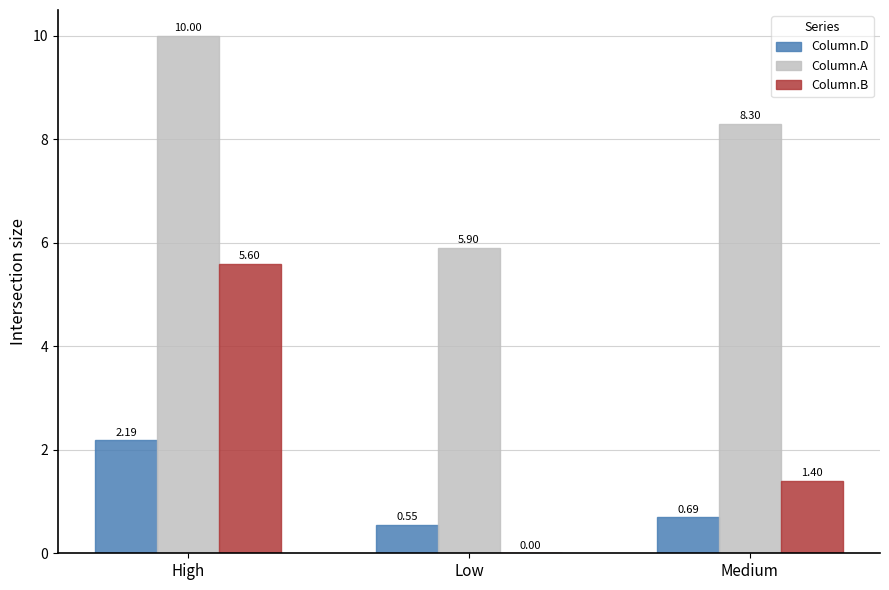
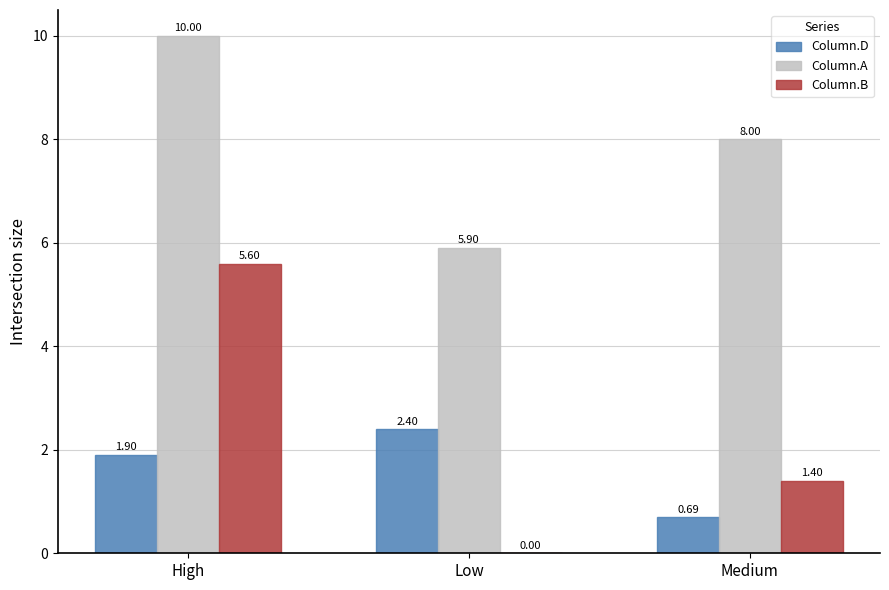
  {
    "Column.D": {
-     "High": 2.19,
-     "Low": 0.55,
+     "High": 1.90,
+     "Low": 2.40,
      "Medium": 0.69
    },
    "Column.A": {
      "High": 10.00,
      "Low": 5.90,
-     "Medium": 8.30
+     "Medium": 8.00
    },
    "Column.B": {
      "High": 5.60,
      "Low": 0.00,
      "Medium": 1.40
    }
  }
